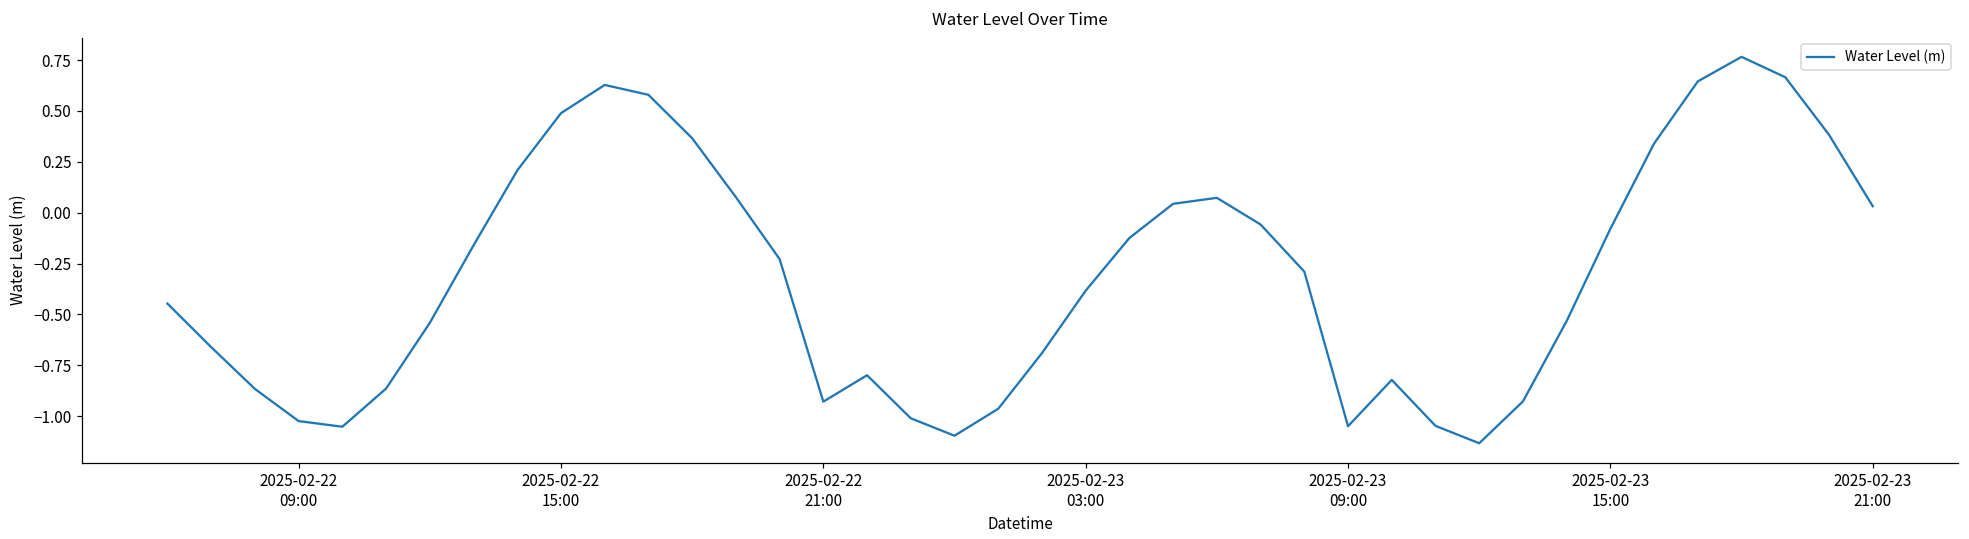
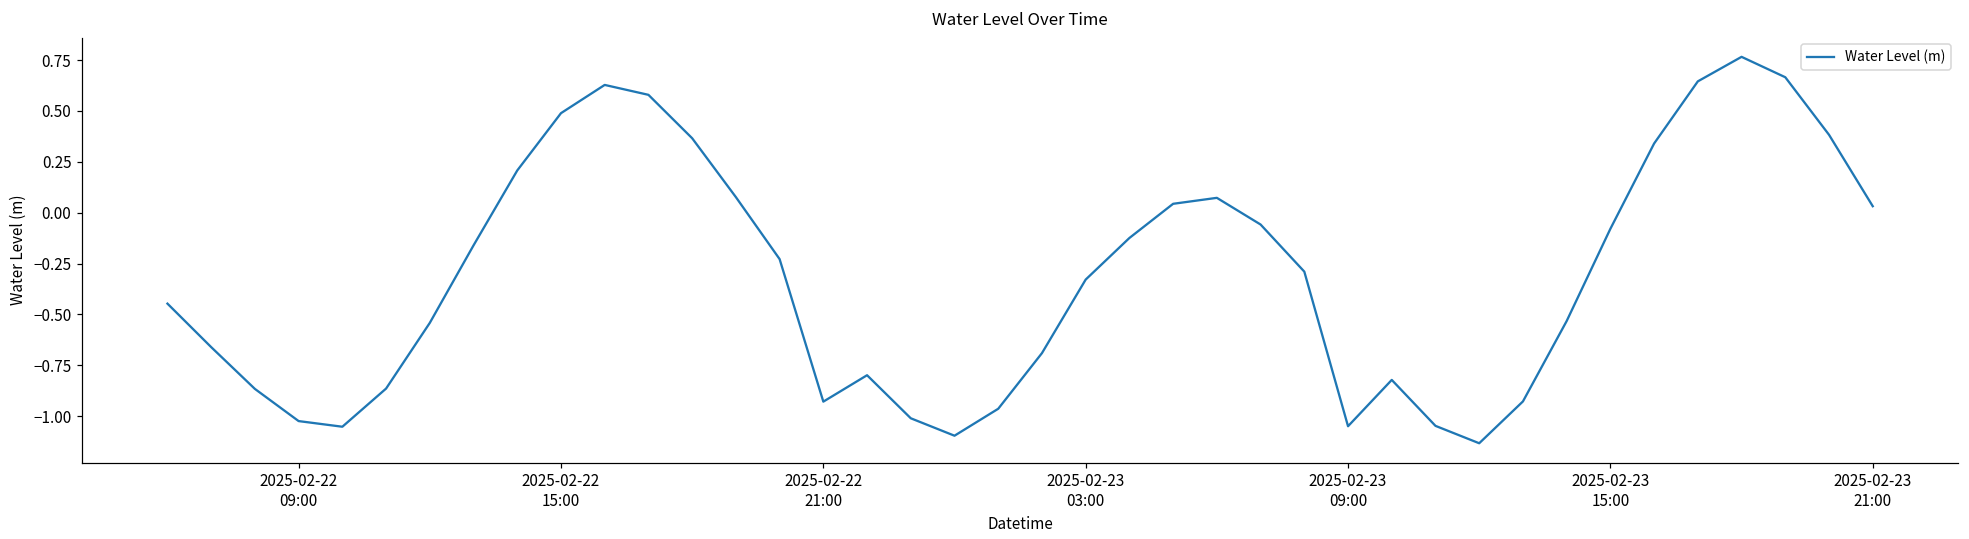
  {
    "2025-02-22 09:00": -1.02,
    "2025-02-22 15:00": 0.49,
    "2025-02-22 21:00": -0.93,
-   "2025-02-23 03:00": -0.38,
+   "2025-02-23 03:00": -0.33,
    "2025-02-23 09:00": -1.05,
    "2025-02-23 15:00": -0.08,
    "2025-02-23 21:00": 0.03
  }
